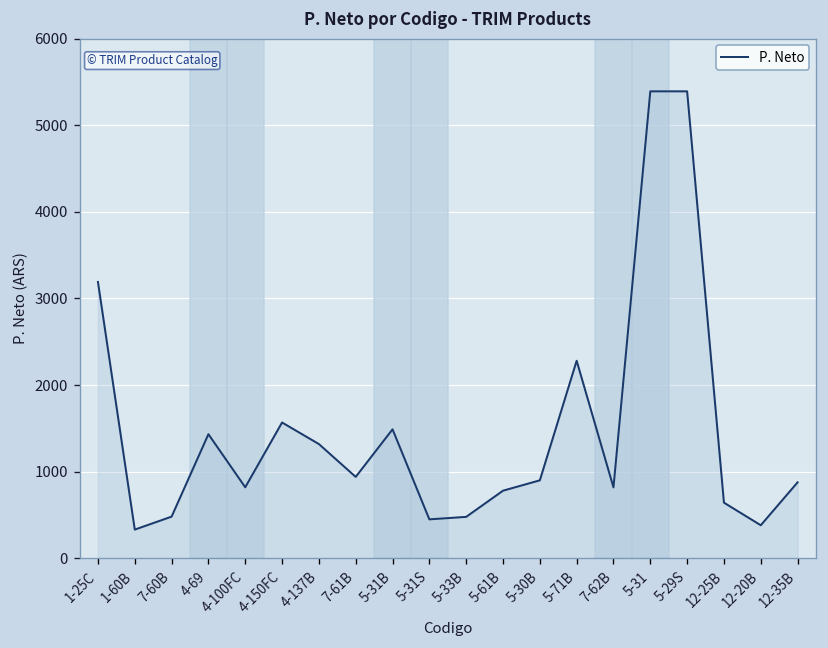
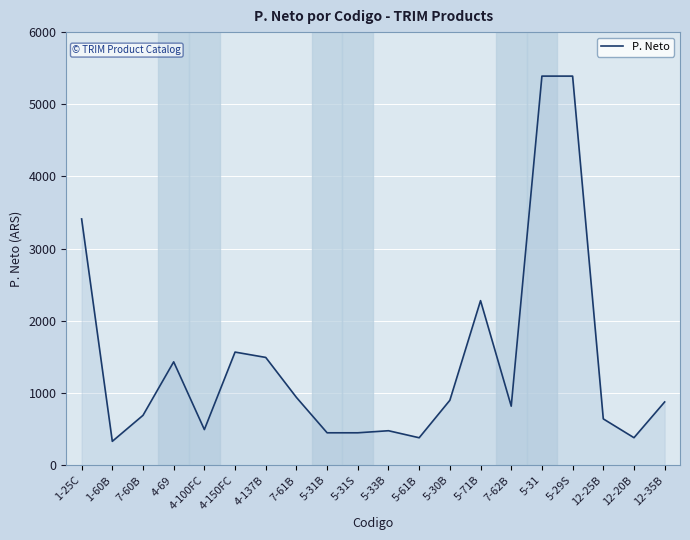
  {
-   "1-25C": 3200,
+   "1-25C": 3400,
    "1-60B": 300,
-   "7-60B": 500,
+   "7-60B": 700,
    "4-69": 1400,
-   "4-100FC": 800,
+   "4-100FC": 500,
    "4-150FC": 1600,
-   "4-137B": 1300,
+   "4-137B": 1500,
    "7-61B": 900,
-   "5-31B": 1500,
+   "5-31B": 400,
    "5-31S": 400,
    "5-33B": 500,
-   "5-61B": 800,
+   "5-61B": 400,
    "5-30B": 900,
    "5-71B": 2300,
    "7-62B": 800,
    "5-31": 5400,
    "5-29S": 5400,
    "12-25B": 600,
    "12-20B": 400,
    "12-35B": 900
  }
